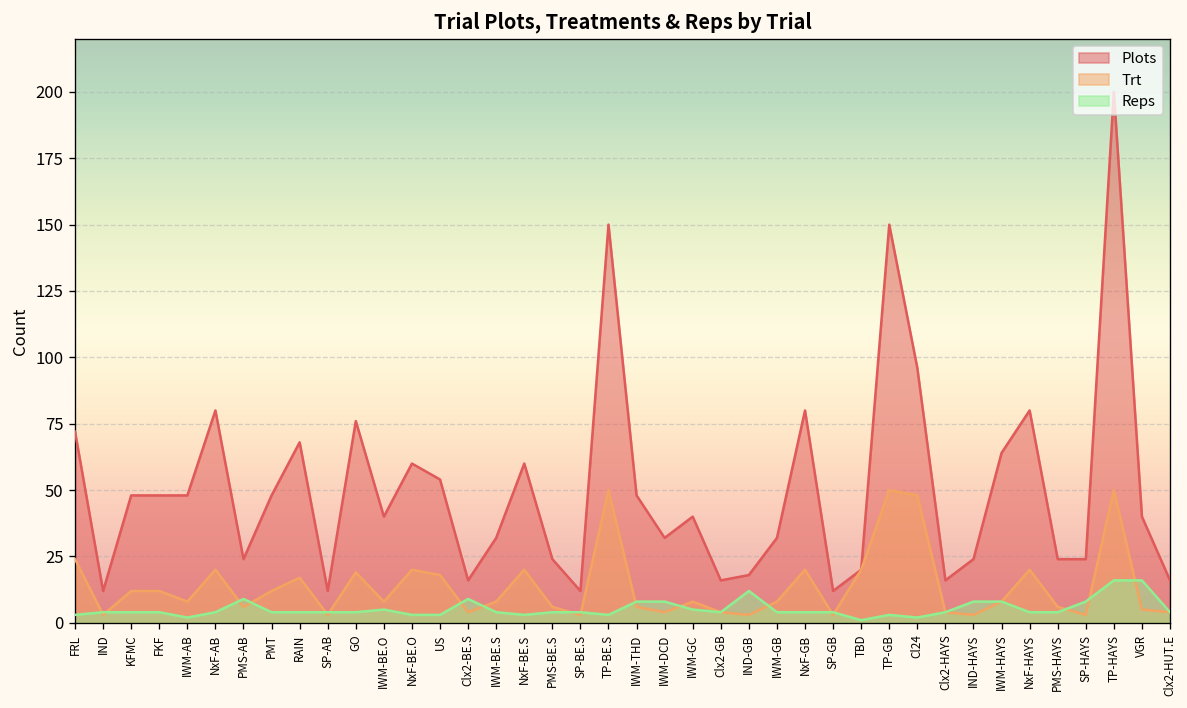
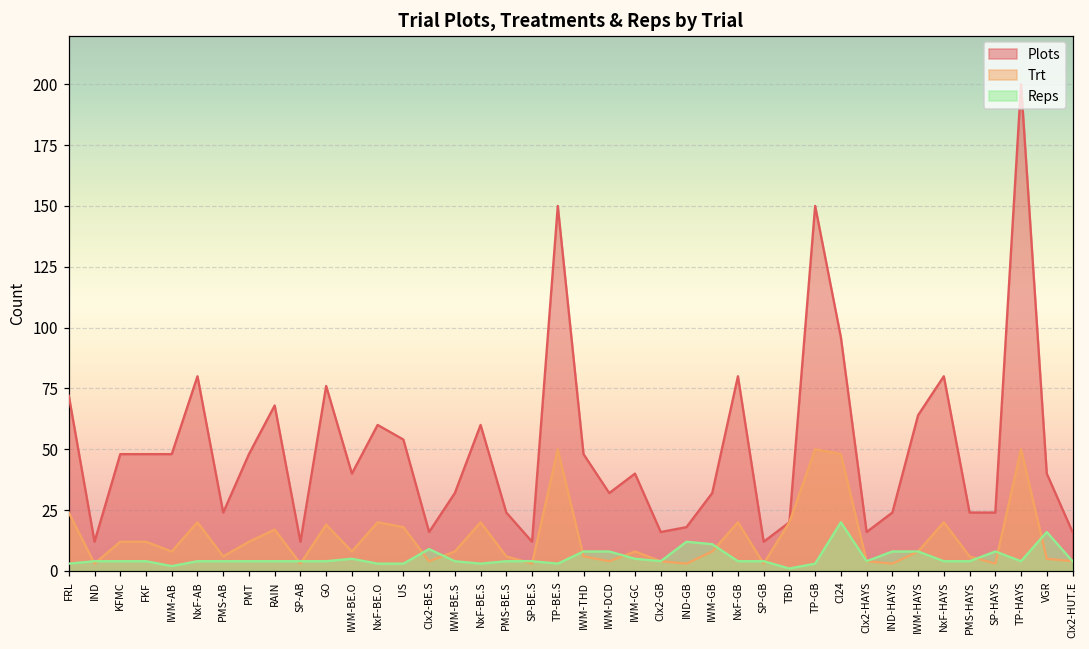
  {
    "Reps": {
      "FRL": 3,
      "KFMC": 4,
      "FKF": 4,
      "IWM-AB": 2,
      "NxF-AB": 4,
-     "PMS-AB": 9,
+     "PMS-AB": 4,
      "PMT": 4,
      "RAIN": 4,
      "GO": 4,
      "IWM-BE.O": 5,
      "NxF-BE.O": 3,
      "US": 3,
      "Clx2-BE.S": 9,
      "IWM-BE.S": 4,
      "NxF-BE.S": 3,
      "PMS-BE.S": 4,
      "TP-BE.S": 3,
      "IWM-THD": 8,
      "IWM-DCD": 8,
      "IWM-GC": 5,
      "IND-GB": 12,
-     "IWM-GB": 4,
+     "IWM-GB": 11,
      "NxF-GB": 4,
      "TBD": 1,
      "TP-GB": 3,
-     "Cl24": 2,
+     "Cl24": 20,
      "IND-HAYS": 8,
      "NxF-HAYS": 4,
      "PMS-HAYS": 4,
      "SP-HAYS": 8,
-     "TP-HAYS": 16,
+     "TP-HAYS": 4,
      "VGR": 16
    }
  }
